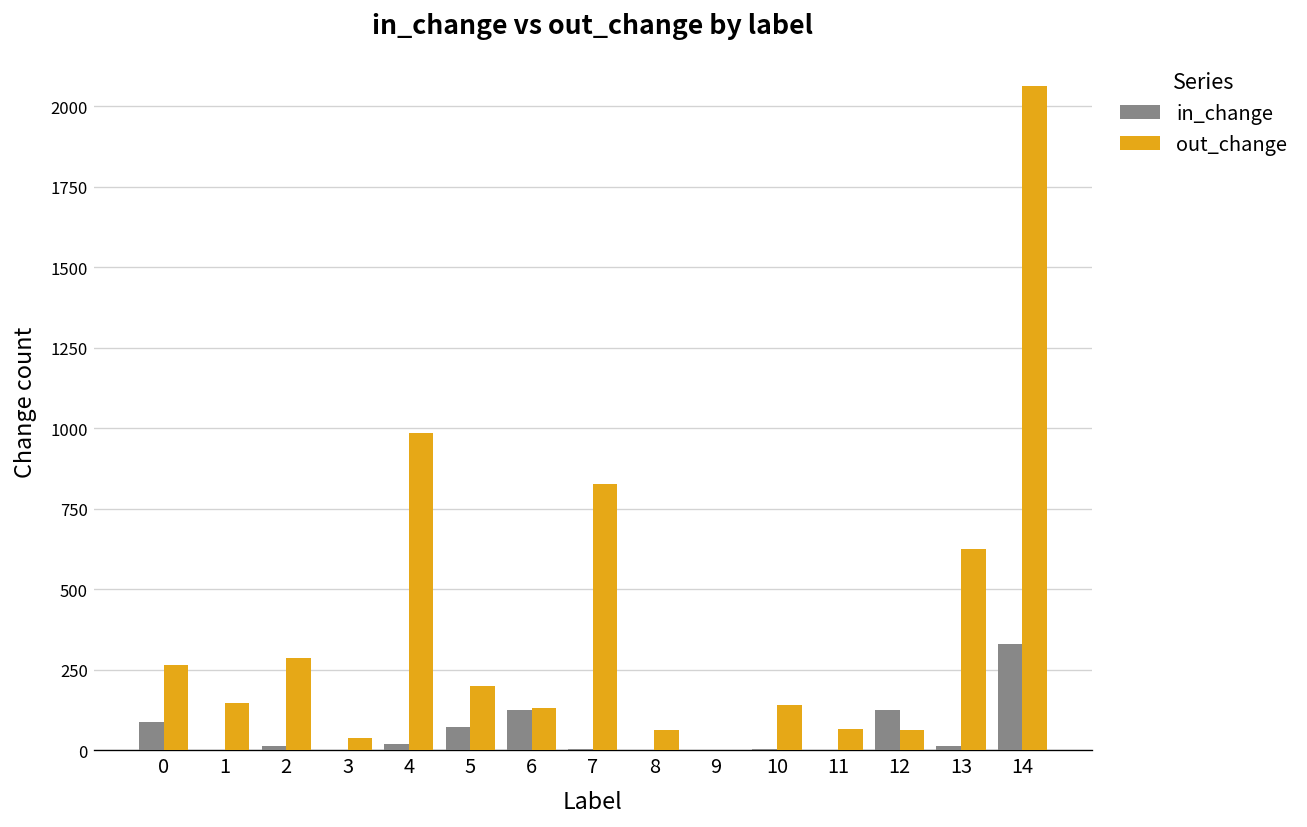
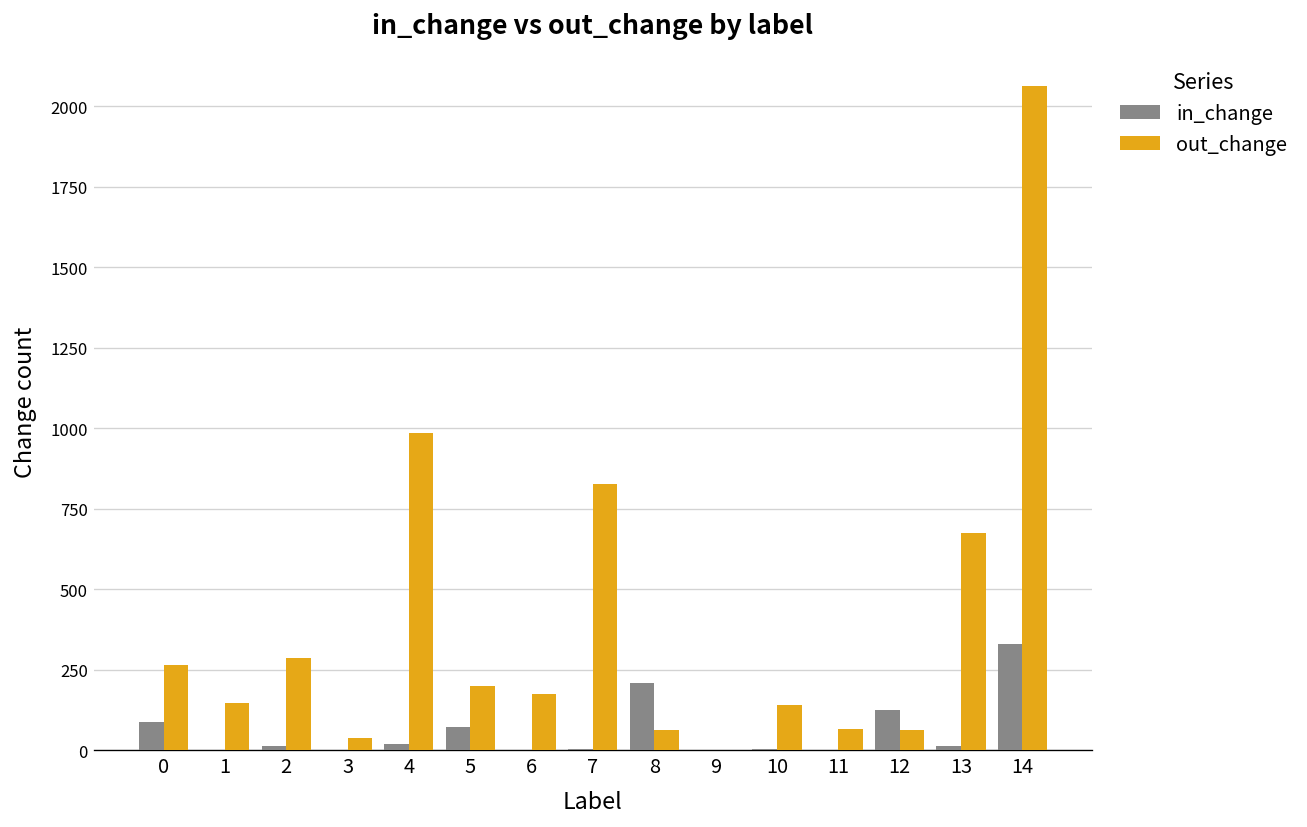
  {
    "in_change": {
      "0": 90,
      "2": 10,
      "4": 20,
      "5": 70,
-     "6": 120,
-     "8": 0,
+     "6": 0,
+     "8": 210,
      "9": 0,
      "11": 0,
      "12": 130,
      "13": 10,
      "14": 330
    },
    "out_change": {
      "0": 270,
      "1": 150,
      "2": 290,
      "3": 40,
      "4": 980,
      "5": 200,
-     "6": 130,
+     "6": 180,
      "7": 830,
      "8": 60,
      "9": 0,
      "10": 140,
      "11": 70,
      "12": 60,
-     "13": 630,
+     "13": 680,
      "14": 2060
    }
  }
